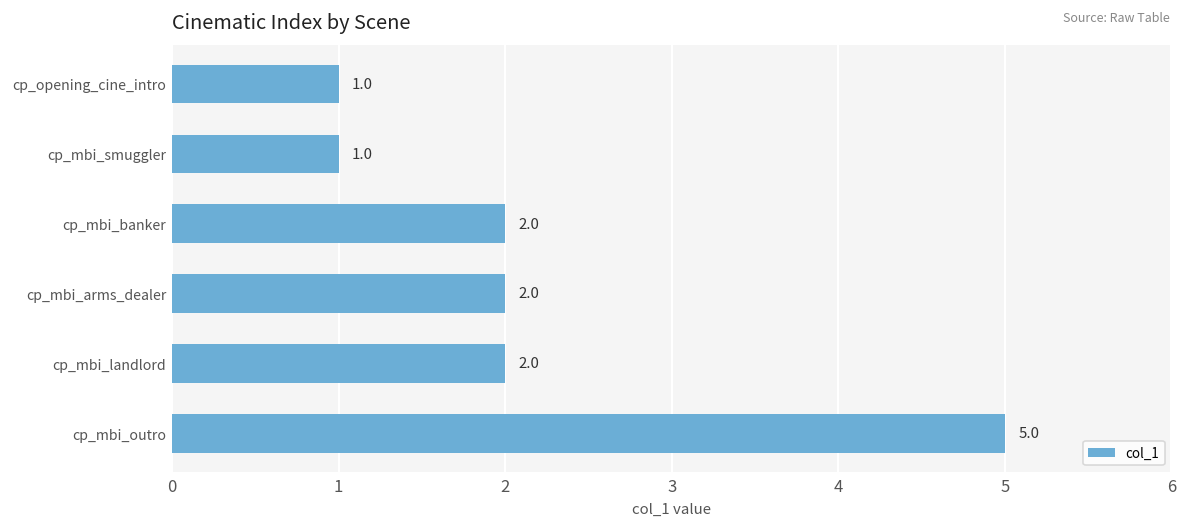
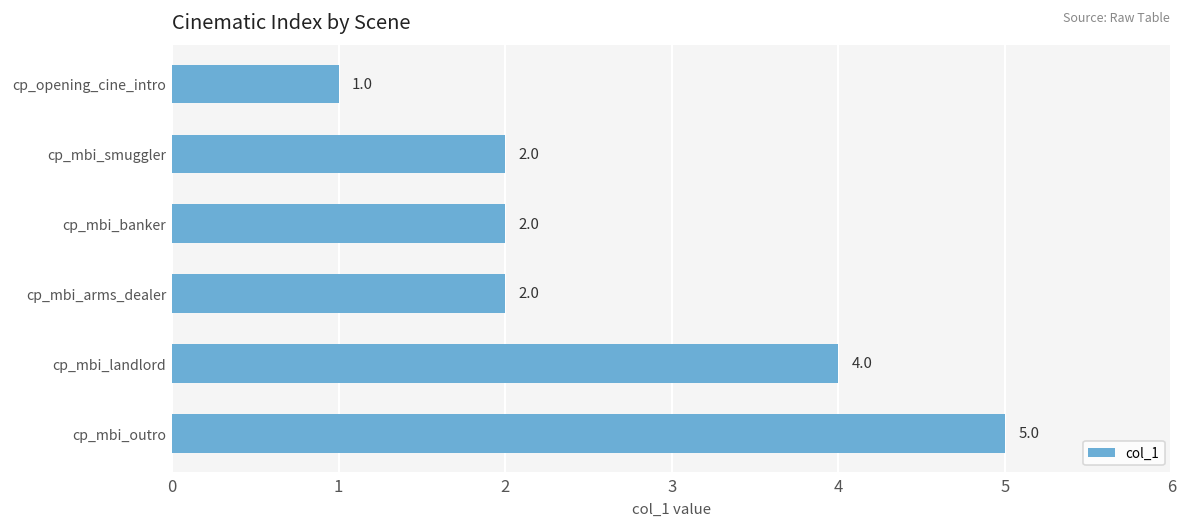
  {
    "cp_opening_cine_intro": 1.0,
-   "cp_mbi_smuggler": 1.0,
+   "cp_mbi_smuggler": 2.0,
    "cp_mbi_banker": 2.0,
    "cp_mbi_arms_dealer": 2.0,
-   "cp_mbi_landlord": 2.0,
+   "cp_mbi_landlord": 4.0,
    "cp_mbi_outro": 5.0
  }
